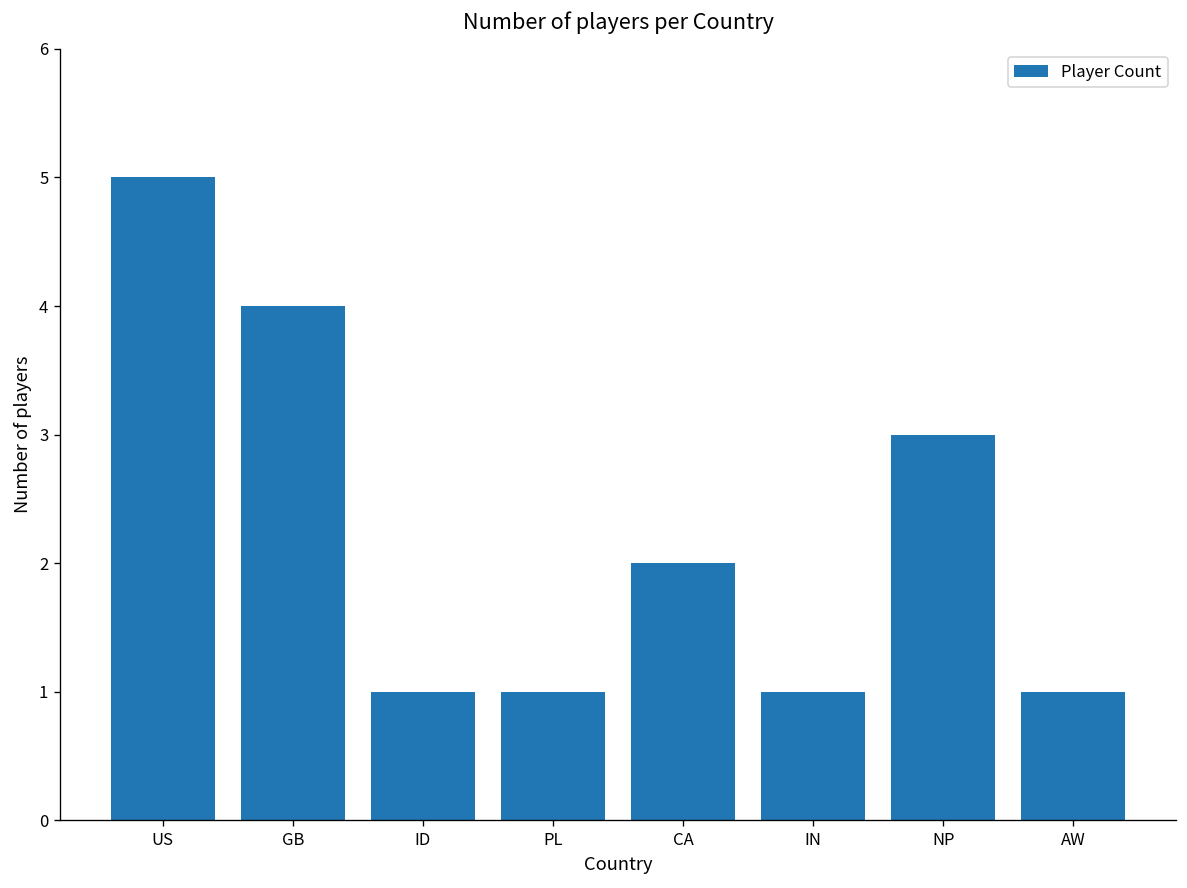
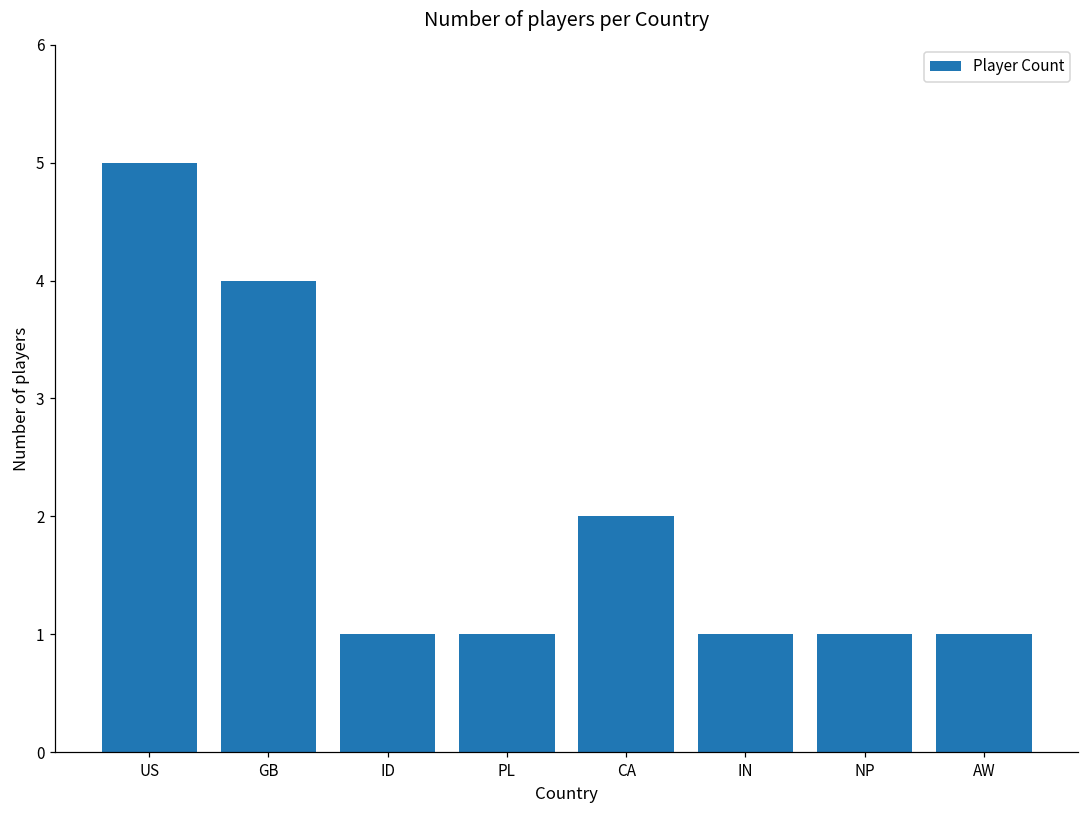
  {
    "US": 5,
    "GB": 4,
    "ID": 1,
    "PL": 1,
    "CA": 2,
    "IN": 1,
-   "NP": 3,
+   "NP": 1,
    "AW": 1
  }
